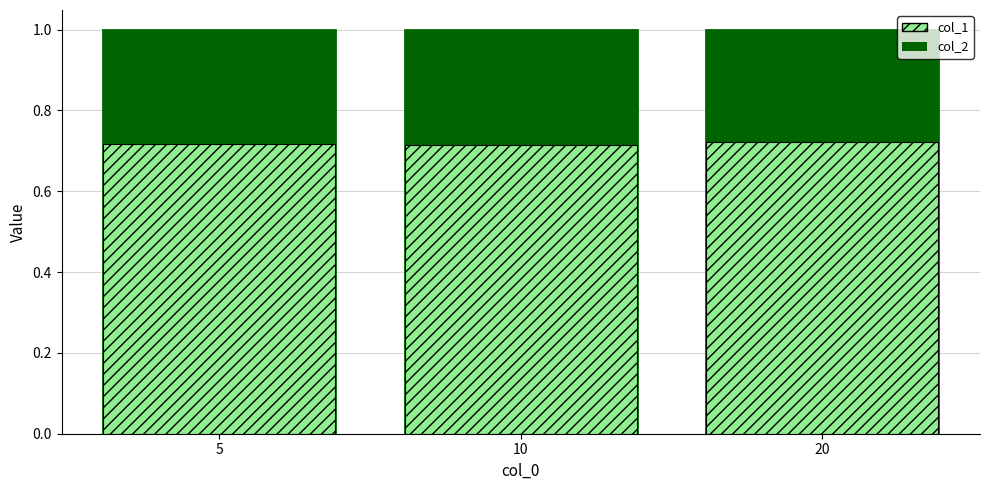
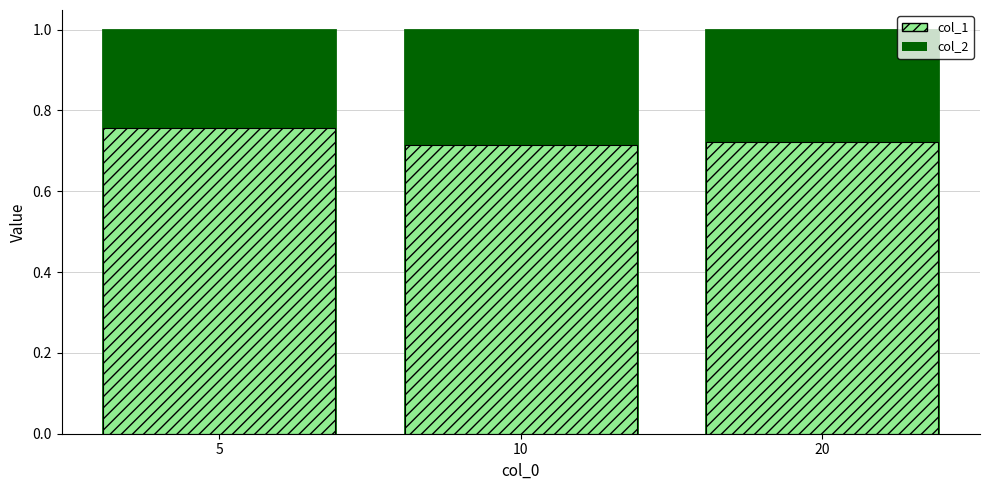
  {
    "col_2": {
      "5": 1.00,
      "10": 1.00,
      "20": 1.00
    },
    "col_1": {
-     "5": 0.72
+     "5": 0.76
    }
  }
